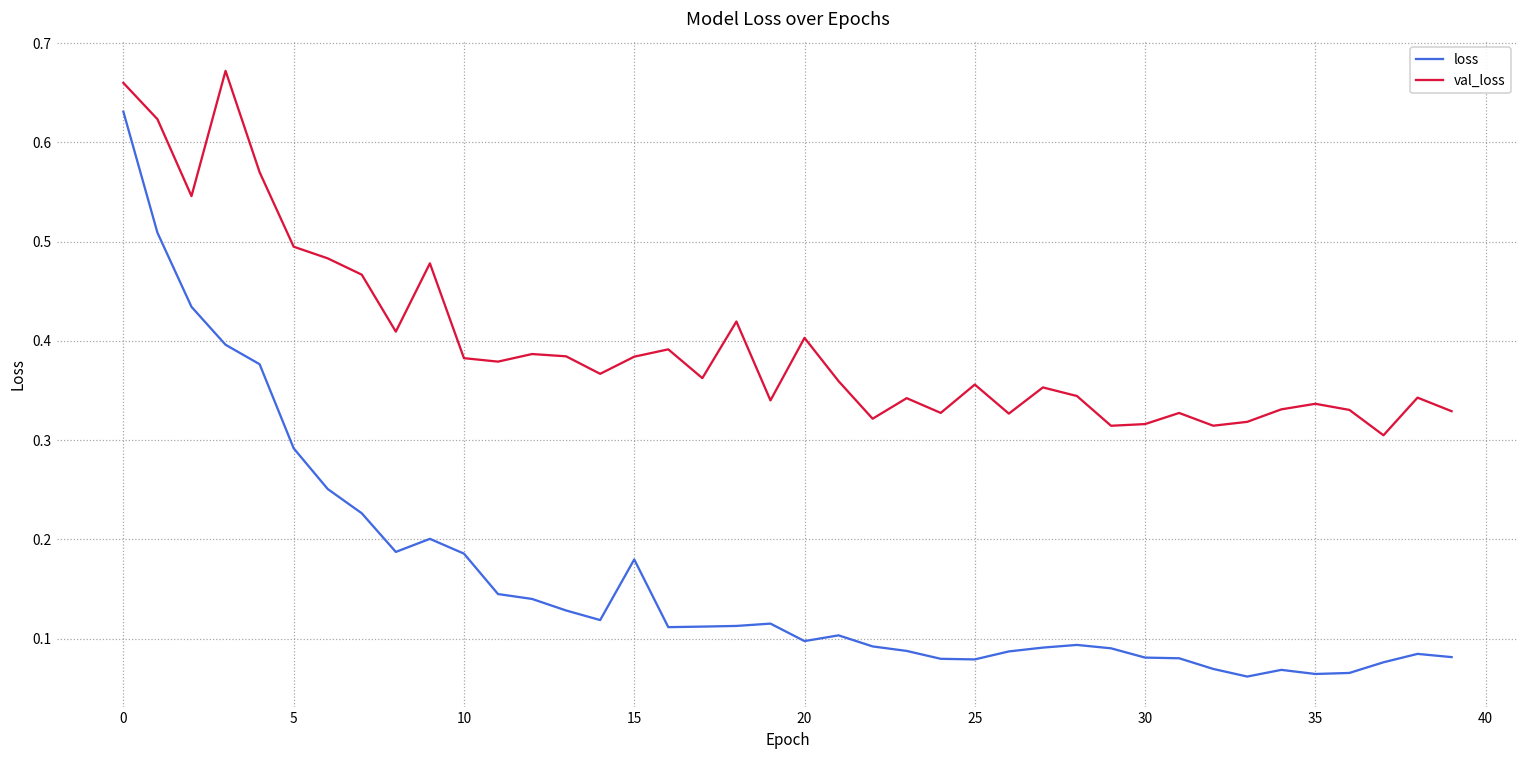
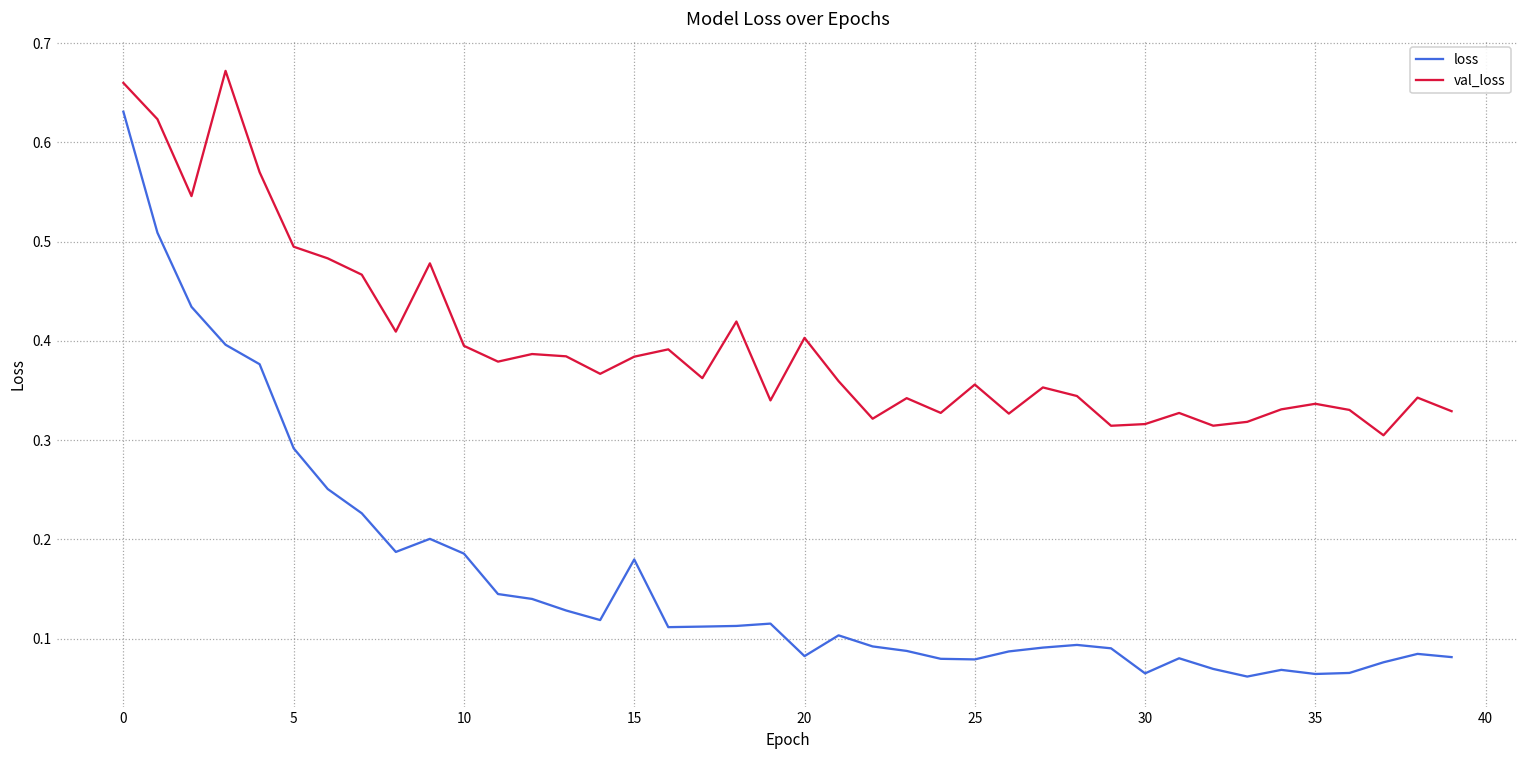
  {
    "loss": {
      "0": 0.63,
      "5": 0.29,
      "10": 0.19,
      "15": 0.18,
-     "20": 0.10,
+     "20": 0.08,
      "25": 0.08,
-     "30": 0.08,
+     "30": 0.07,
      "35": 0.06
    },
    "val_loss": {
      "0": 0.66,
      "5": 0.49,
-     "10": 0.38,
+     "10": 0.40,
      "15": 0.38,
      "20": 0.40,
      "25": 0.36,
      "30": 0.32,
      "35": 0.34
    }
  }
